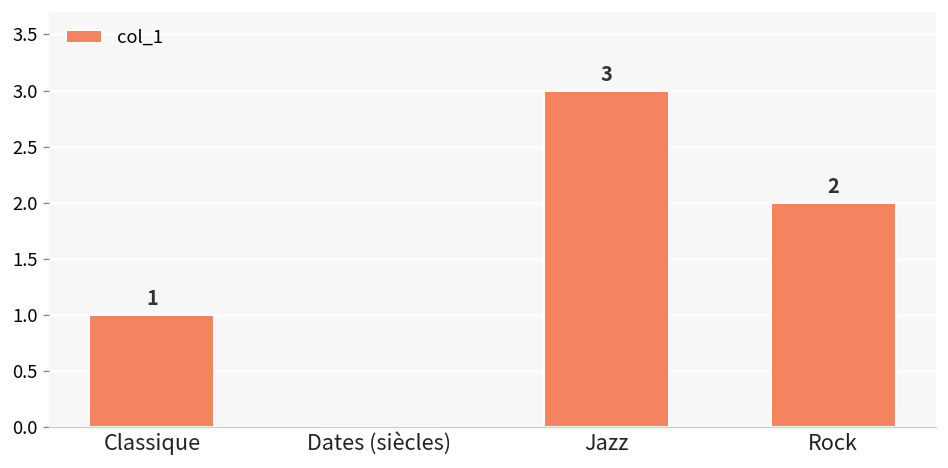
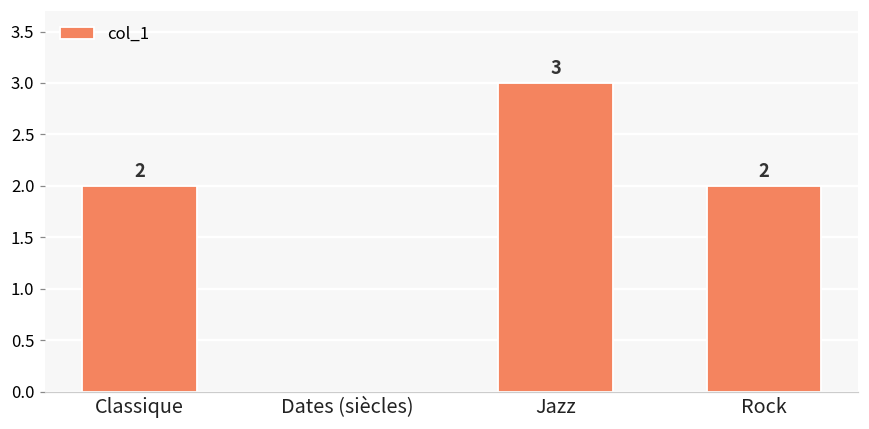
  {
-   "Classique": 1,
+   "Classique": 2,
    "Jazz": 3,
    "Rock": 2
  }
